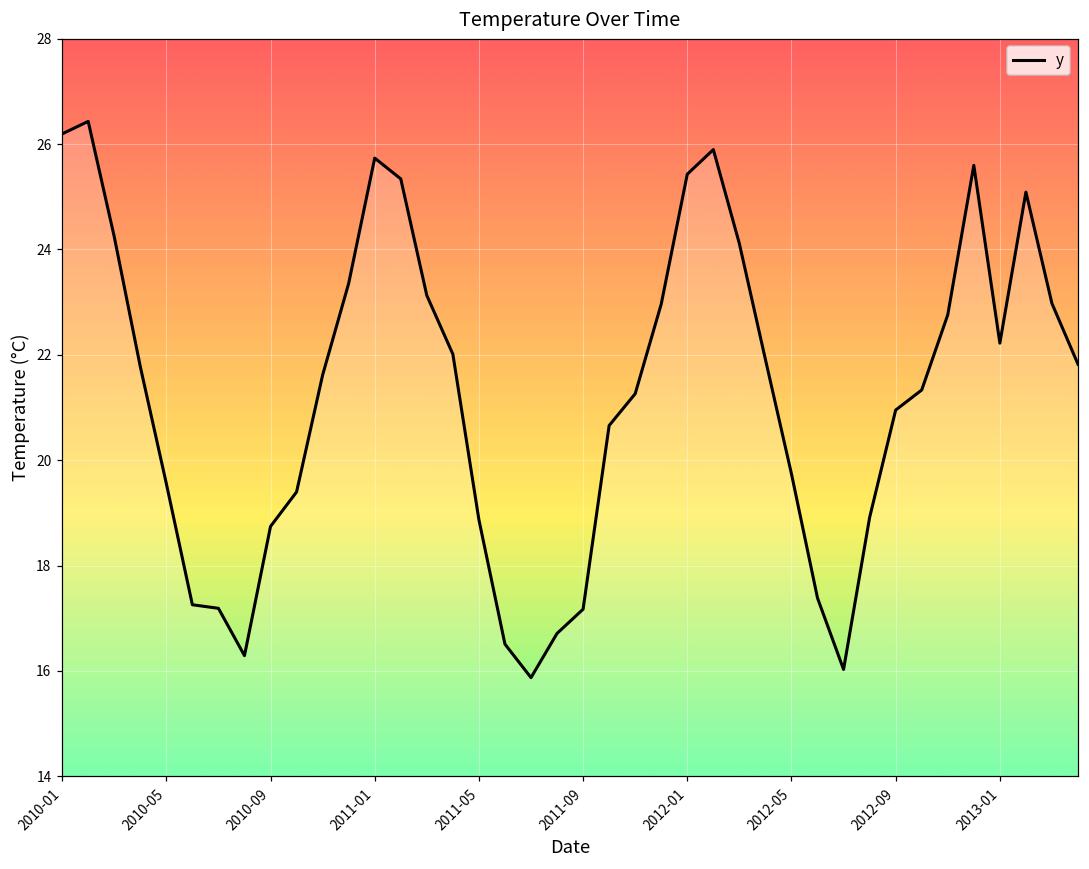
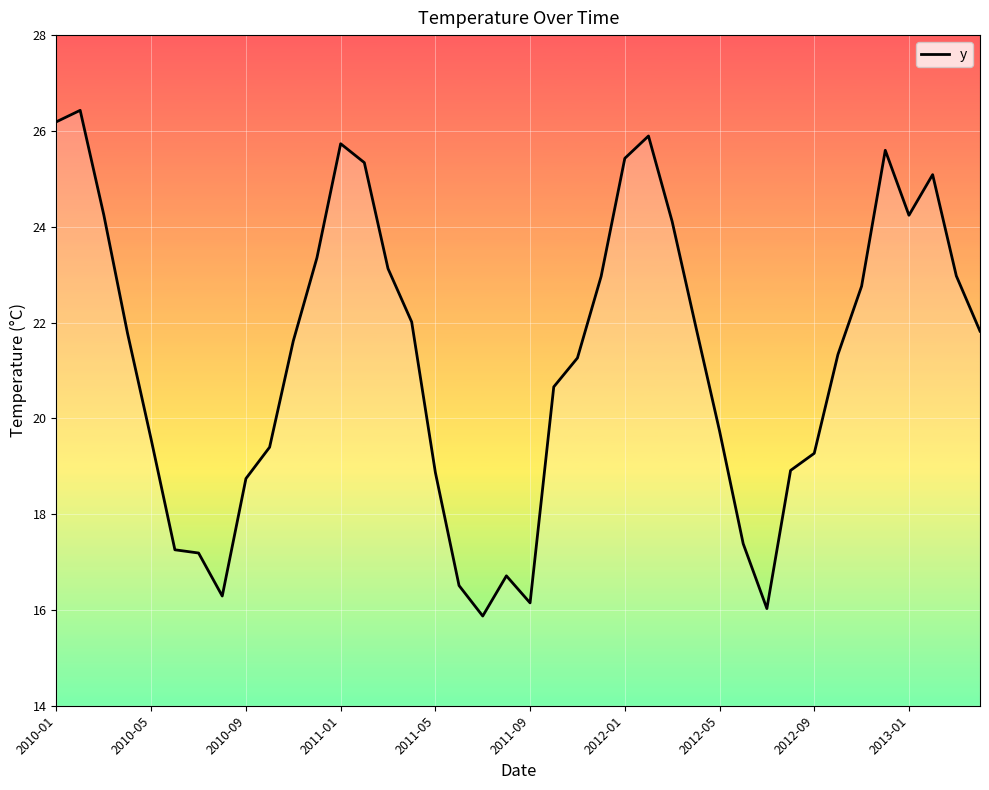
  {
    "2010-01": 26.2,
    "2010-05": 19.6,
    "2010-09": 18.7,
    "2011-01": 25.7,
    "2011-05": 18.9,
-   "2011-09": 17.2,
+   "2011-09": 16.1,
    "2012-01": 25.4,
    "2012-05": 19.7,
-   "2012-09": 21.0,
-   "2013-01": 22.2
+   "2012-09": 19.3,
+   "2013-01": 24.2
  }
